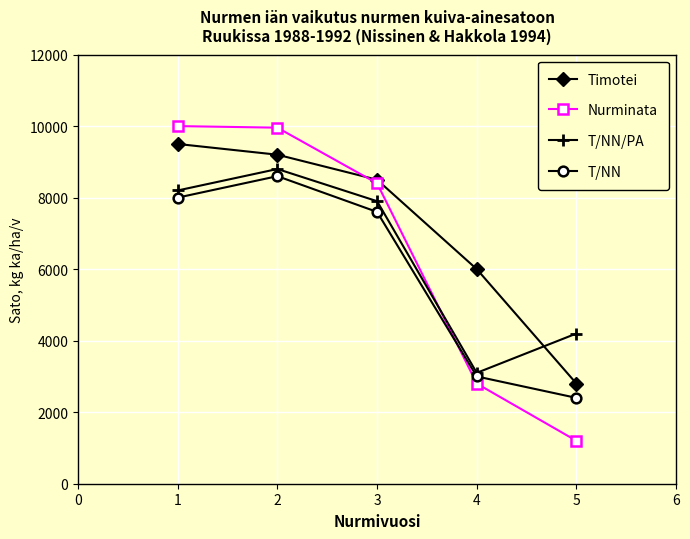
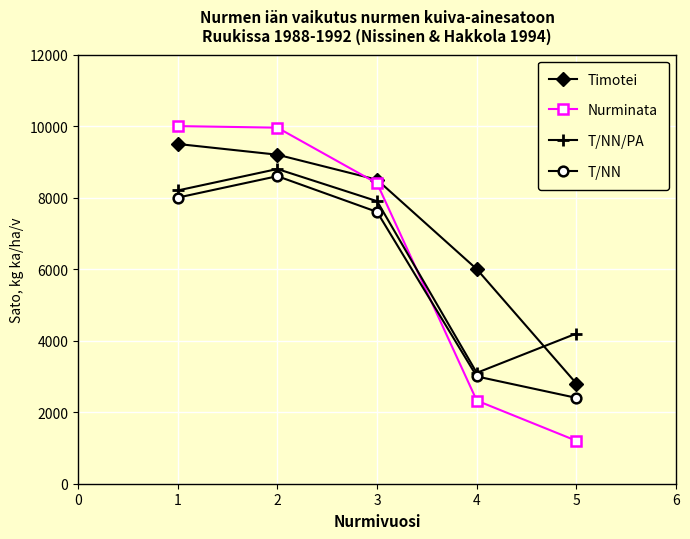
  {
    "Nurminata": {
      "1": 10000,
      "2": 10000,
      "3": 8400,
-     "4": 2800,
+     "4": 2300,
      "5": 1200
    }
  }
